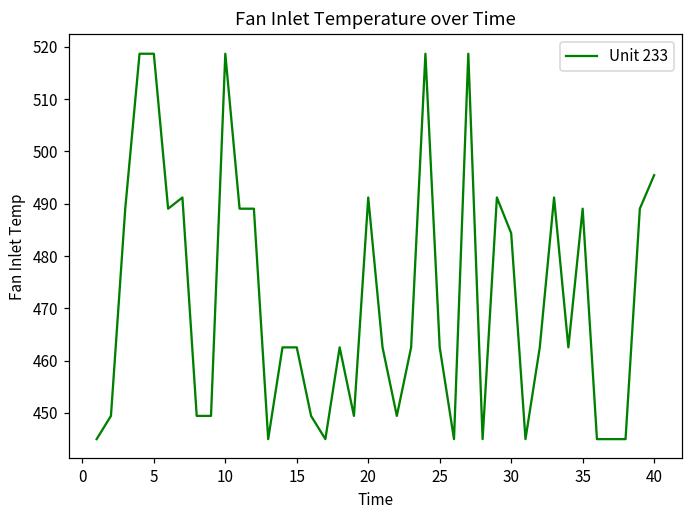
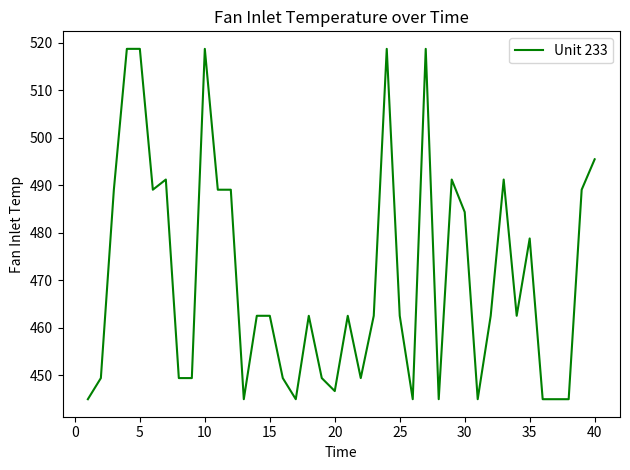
  {
    "5": 519,
    "10": 519,
    "15": 463,
-   "20": 491,
+   "20": 447,
    "25": 463,
    "30": 484,
-   "35": 489,
+   "35": 479,
    "40": 495
  }
